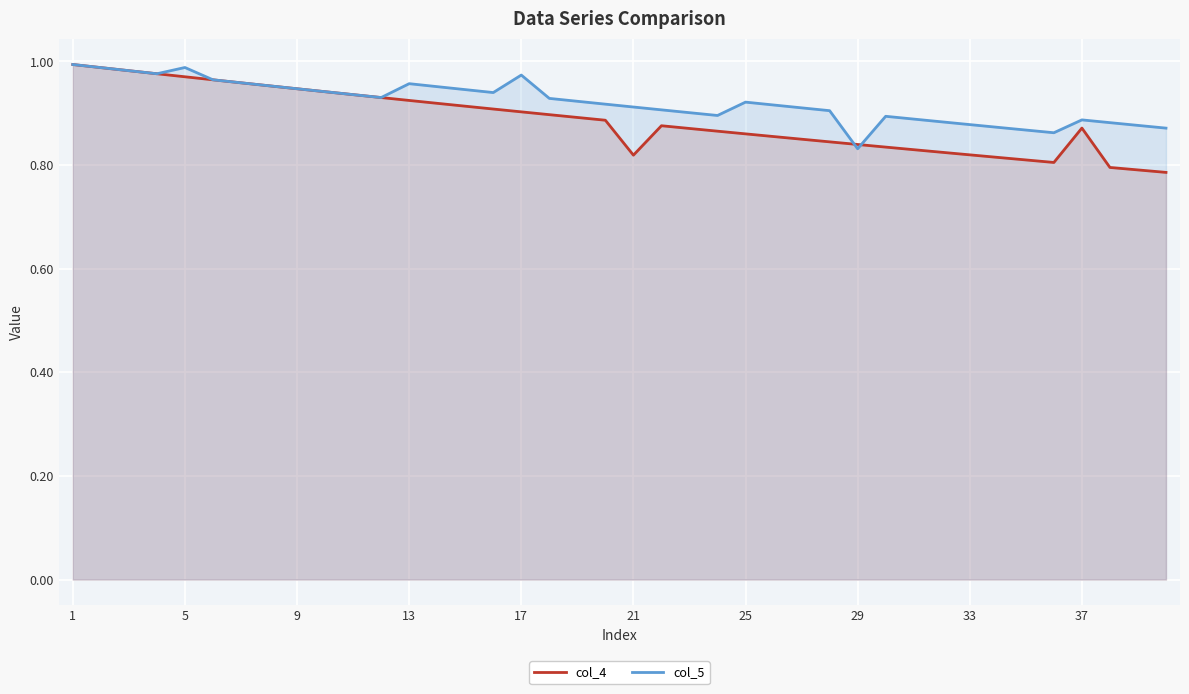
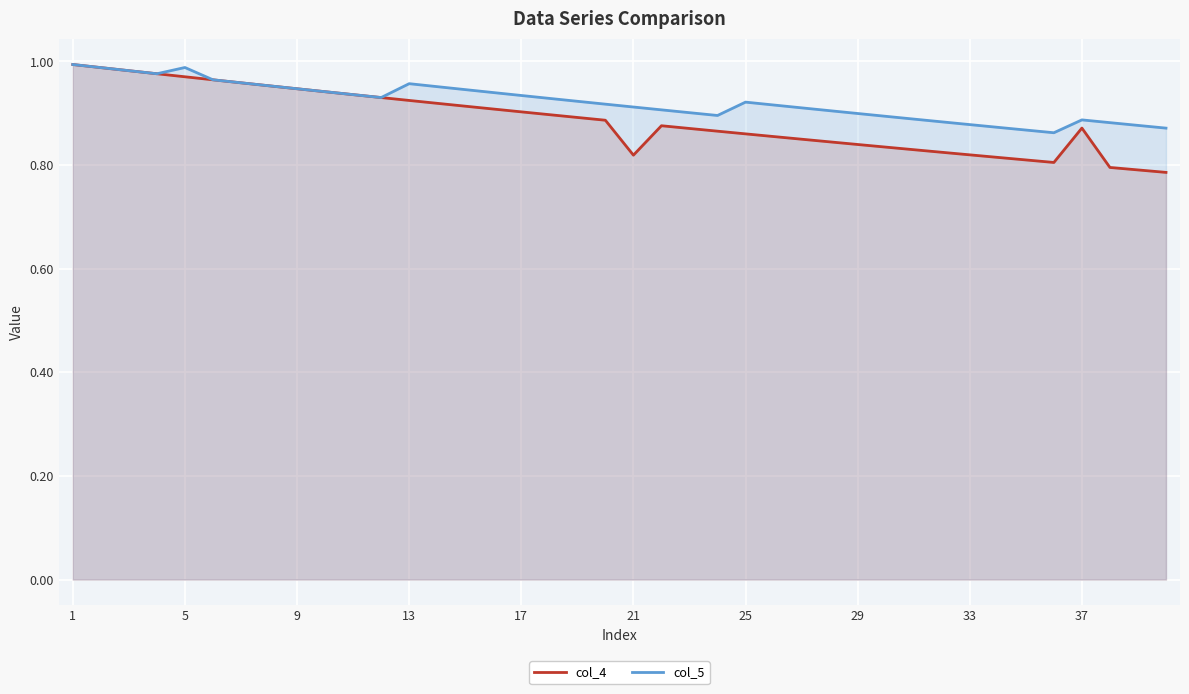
  {
    "col_4": {
      "5": 0.97,
      "13": 0.92,
      "17": 0.90,
      "21": 0.82,
      "25": 0.86,
      "29": 0.84,
      "33": 0.82,
      "37": 0.87
    },
    "col_5": {
      "5": 0.99,
      "13": 0.96,
-     "17": 0.97,
+     "17": 0.93,
      "21": 0.91,
      "25": 0.92,
-     "29": 0.83,
+     "29": 0.90,
      "33": 0.88,
      "37": 0.89
    }
  }
